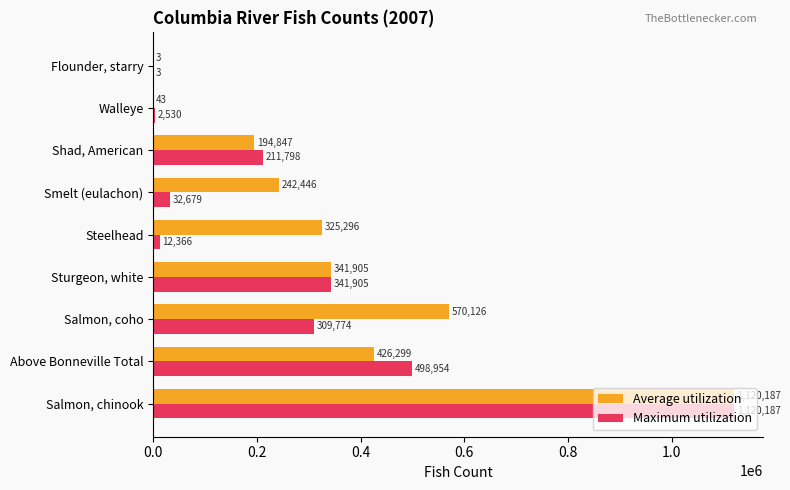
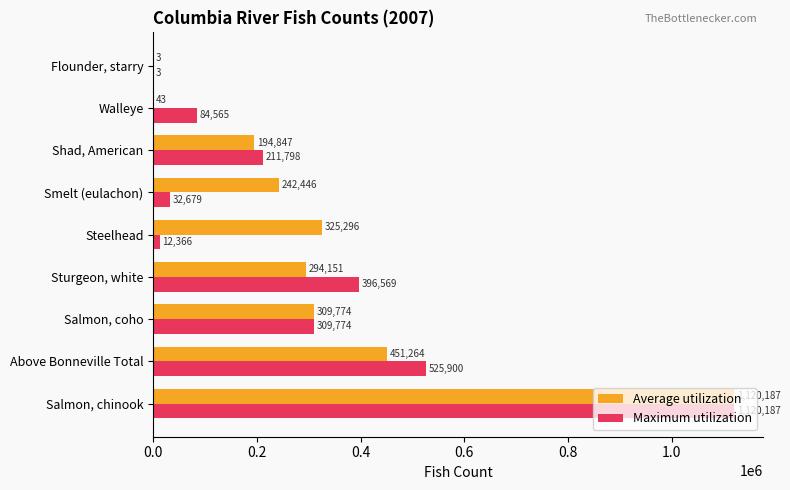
  {
    "Average utilization": {
      "Flounder, starry": "3",
      "Walleye": "43",
      "Shad, American": "194,847",
      "Smelt (eulachon)": "242,446",
      "Steelhead": "325,296",
-     "Sturgeon, white": "341,905",
-     "Salmon, coho": "570,126",
-     "Above Bonneville Total": "426,299"
+     "Sturgeon, white": "294,151",
+     "Salmon, coho": "309,774",
+     "Above Bonneville Total": "451,264"
    },
    "Maximum utilization": {
      "Flounder, starry": "3",
-     "Walleye": "2,530",
+     "Walleye": "84,565",
      "Shad, American": "211,798",
      "Smelt (eulachon)": "32,679",
      "Steelhead": "12,366",
-     "Sturgeon, white": "341,905",
+     "Sturgeon, white": "396,569",
      "Salmon, coho": "309,774",
-     "Above Bonneville Total": "498,954"
+     "Above Bonneville Total": "525,900"
    }
  }
